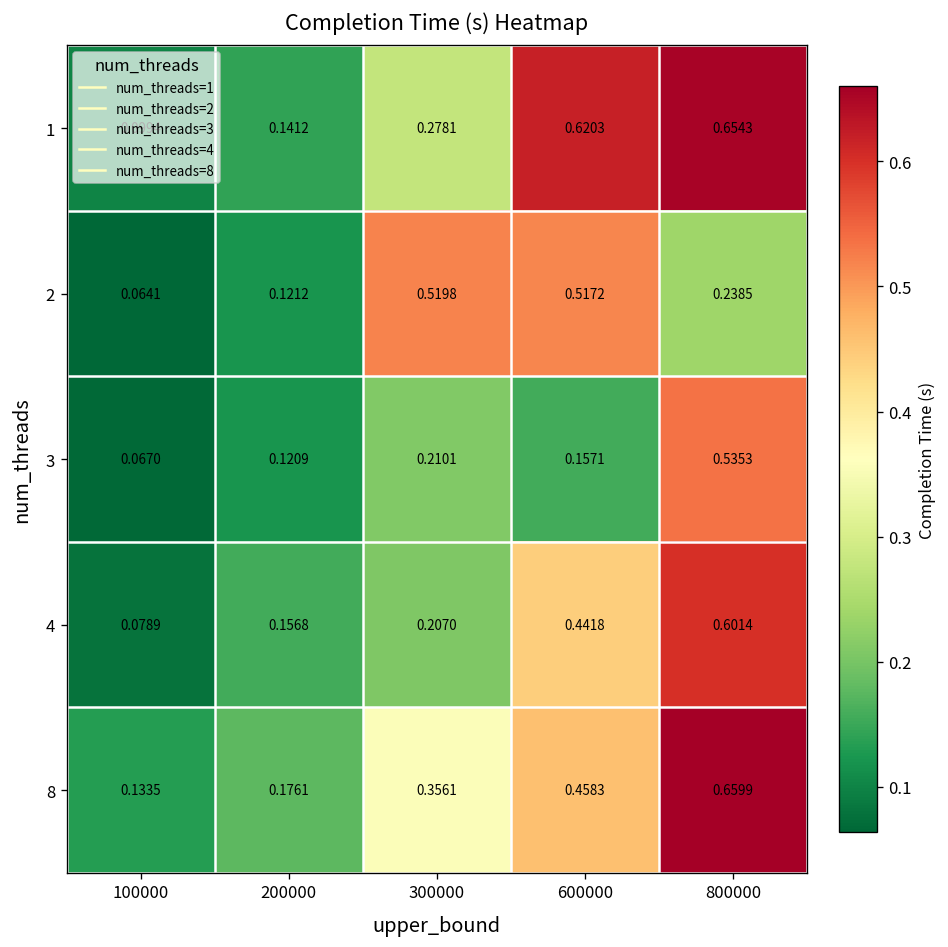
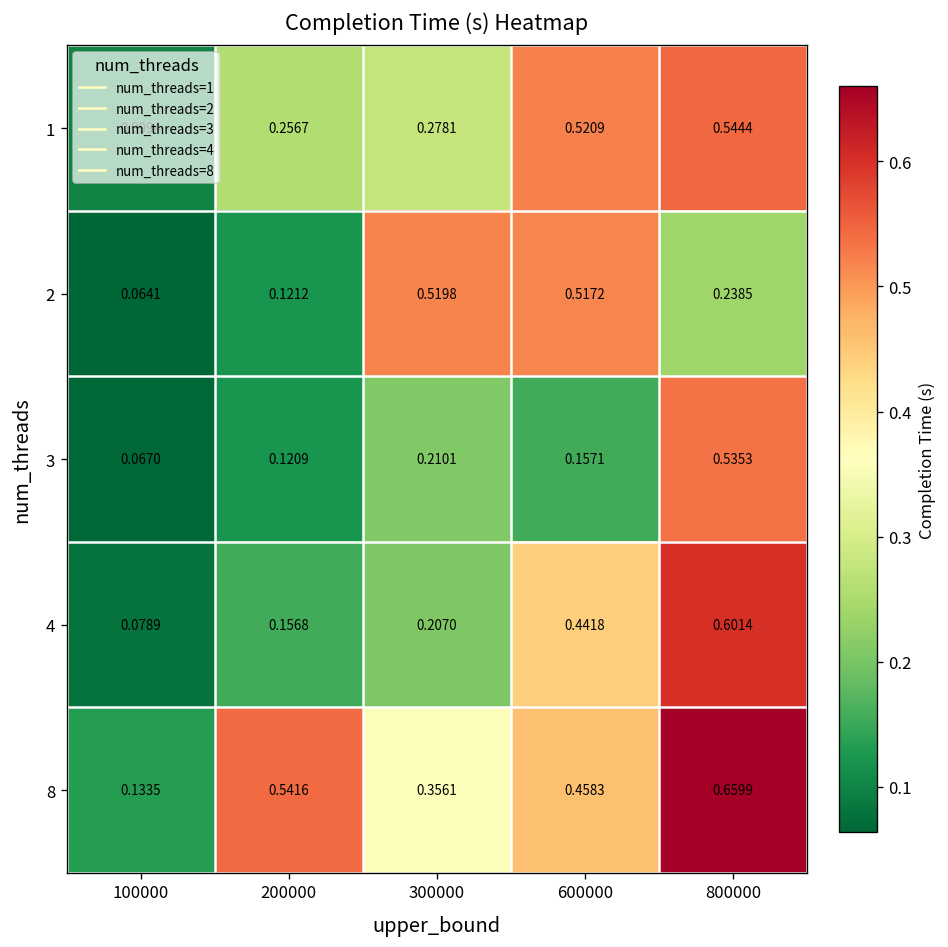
  {
    "1": {
-     "200000": 0.1412,
+     "200000": 0.2567,
      "300000": 0.2781,
-     "600000": 0.6203,
-     "800000": 0.6543
+     "600000": 0.5209,
+     "800000": 0.5444
    },
    "2": {
      "100000": 0.0641,
      "200000": 0.1212,
      "300000": 0.5198,
      "600000": 0.5172,
      "800000": 0.2385
    },
    "3": {
      "100000": 0.0670,
      "200000": 0.1209,
      "300000": 0.2101,
      "600000": 0.1571,
      "800000": 0.5353
    },
    "4": {
      "100000": 0.0789,
      "200000": 0.1568,
      "300000": 0.2070,
      "600000": 0.4418,
      "800000": 0.6014
    },
    "8": {
      "100000": 0.1335,
-     "200000": 0.1761,
+     "200000": 0.5416,
      "300000": 0.3561,
      "600000": 0.4583,
      "800000": 0.6599
    }
  }
